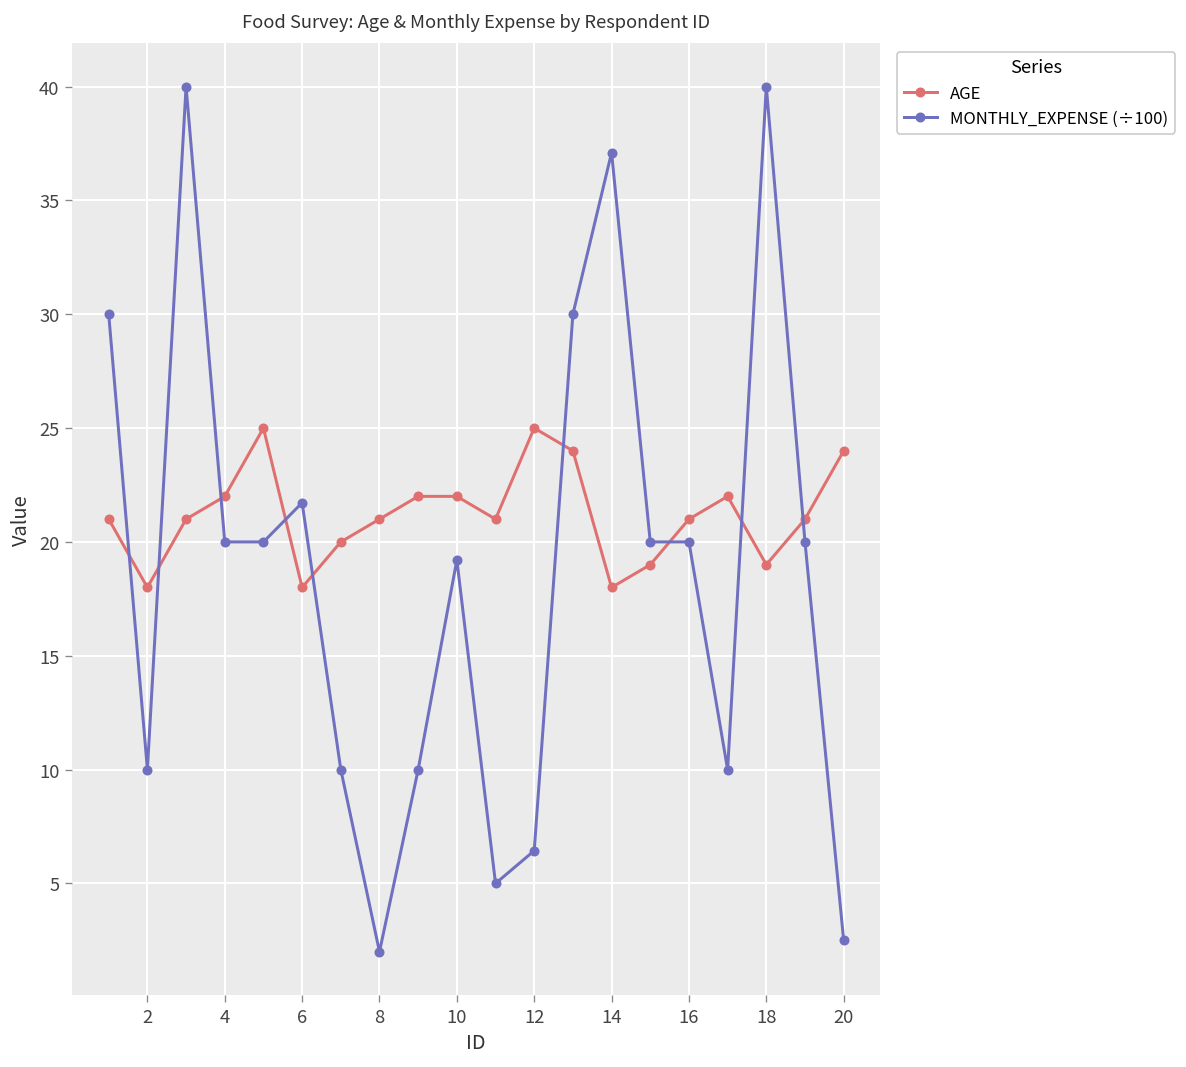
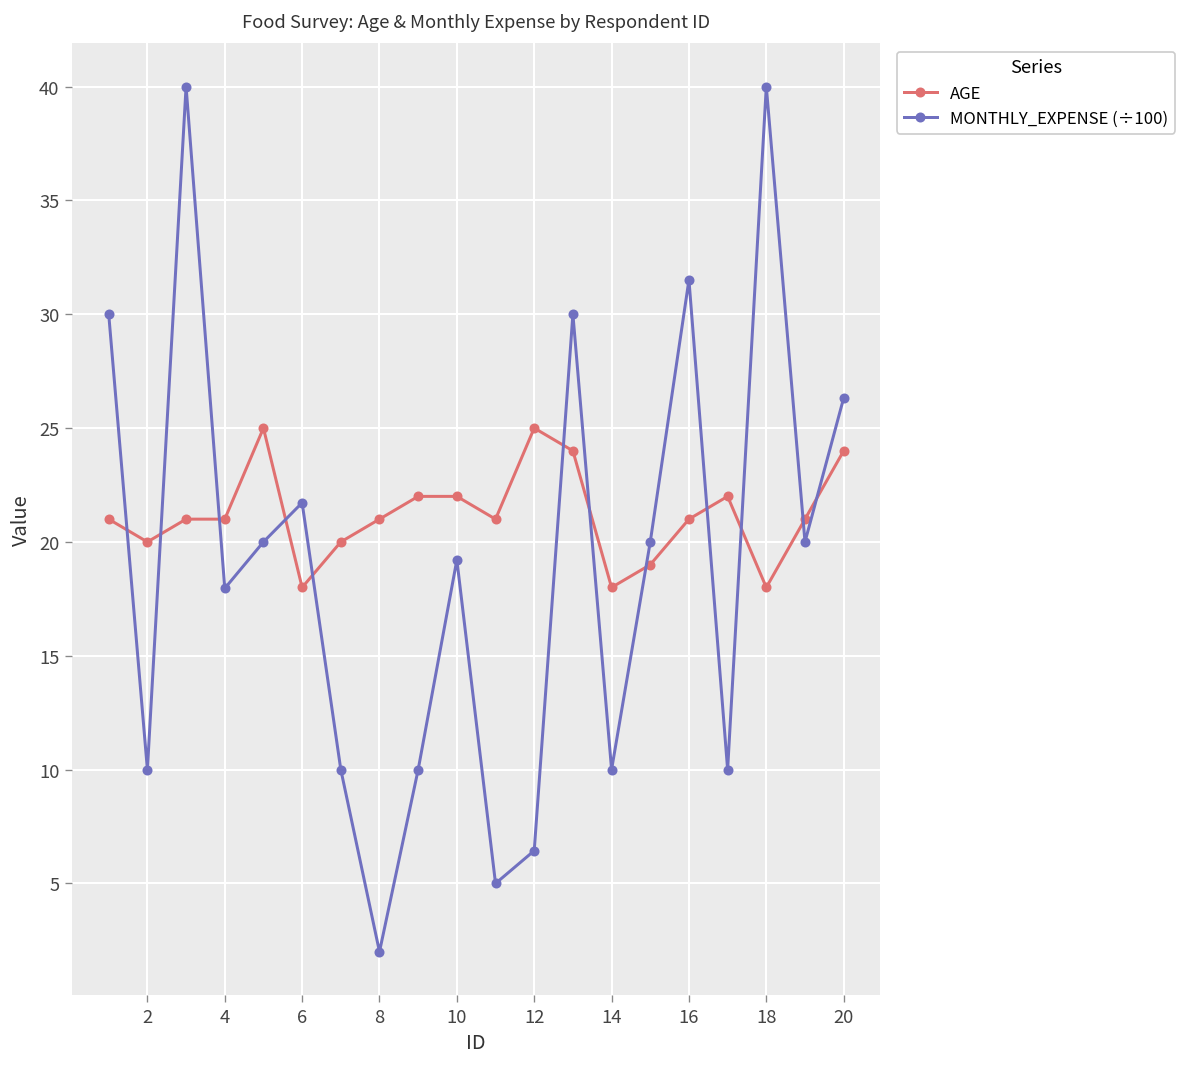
  {
    "AGE": {
-     "2": 18,
-     "4": 22,
+     "2": 20,
+     "4": 21,
      "6": 18,
      "8": 21,
      "10": 22,
      "12": 25,
      "14": 18,
      "16": 21,
-     "18": 19,
+     "18": 18,
      "20": 24
    },
    "MONTHLY_EXPENSE (÷100)": {
      "2": 10.0,
-     "4": 20.0,
+     "4": 18.0,
      "6": 21.7,
      "8": 2.0,
      "10": 19.2,
      "12": 6.4,
-     "14": 37.1,
-     "16": 20.0,
+     "14": 10.0,
+     "16": 31.5,
      "18": 40.0,
-     "20": 2.5
+     "20": 26.3
    }
  }
